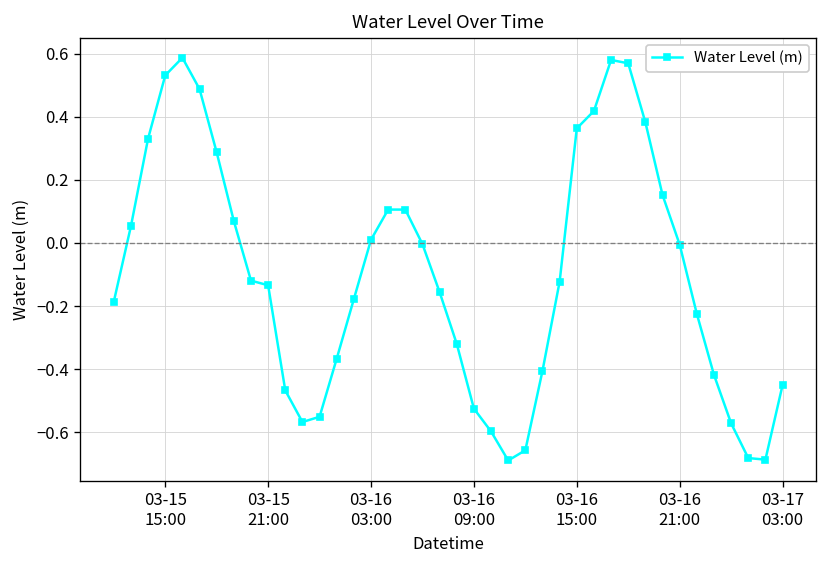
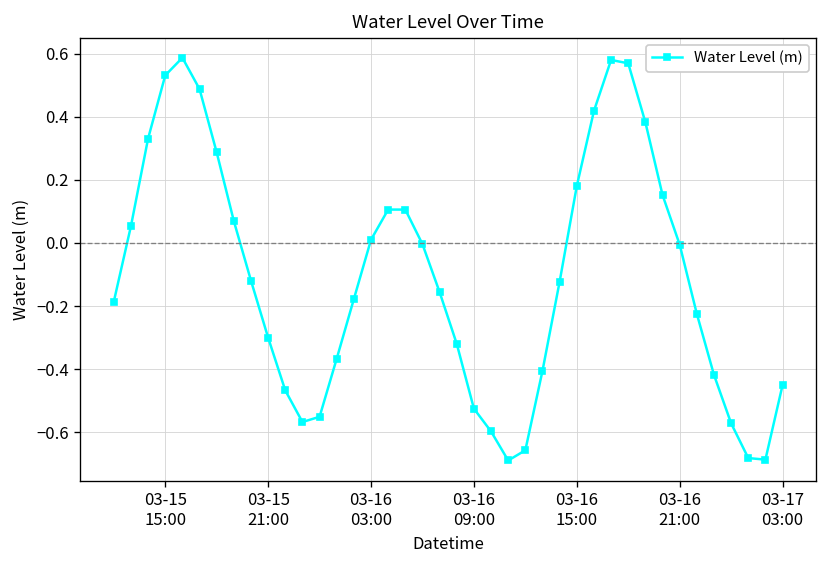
  {
    "03-15 15:00": 0.53,
-   "03-15 21:00": -0.13,
+   "03-15 21:00": -0.30,
    "03-16 03:00": 0.01,
    "03-16 09:00": -0.52,
-   "03-16 15:00": 0.36,
+   "03-16 15:00": 0.18,
    "03-16 21:00": -0.01,
    "03-17 03:00": -0.45
  }
